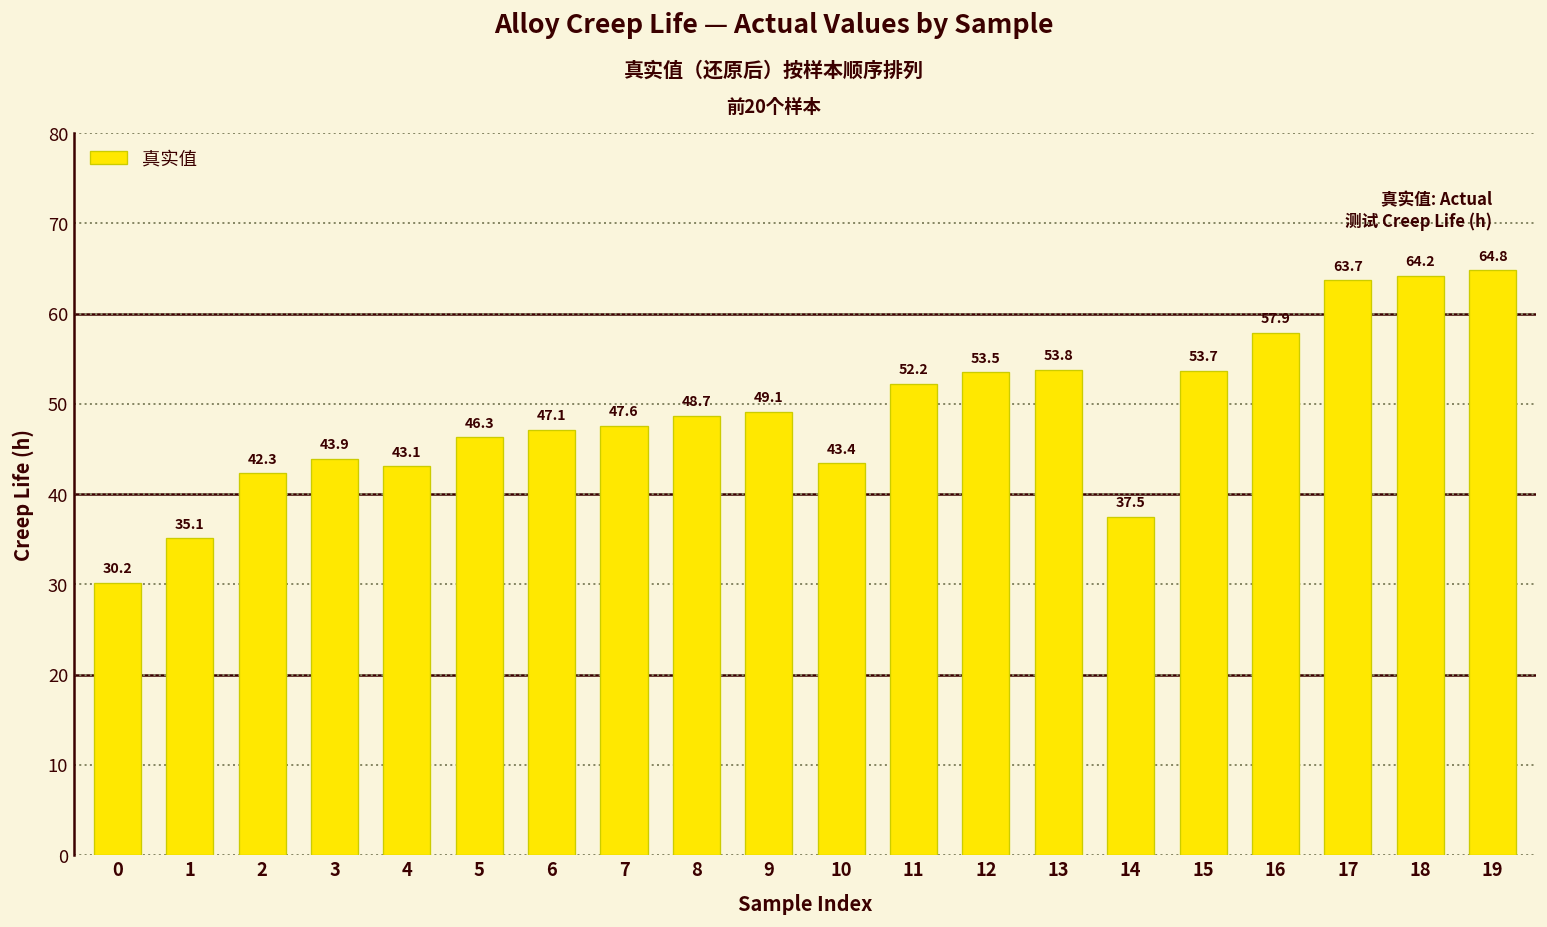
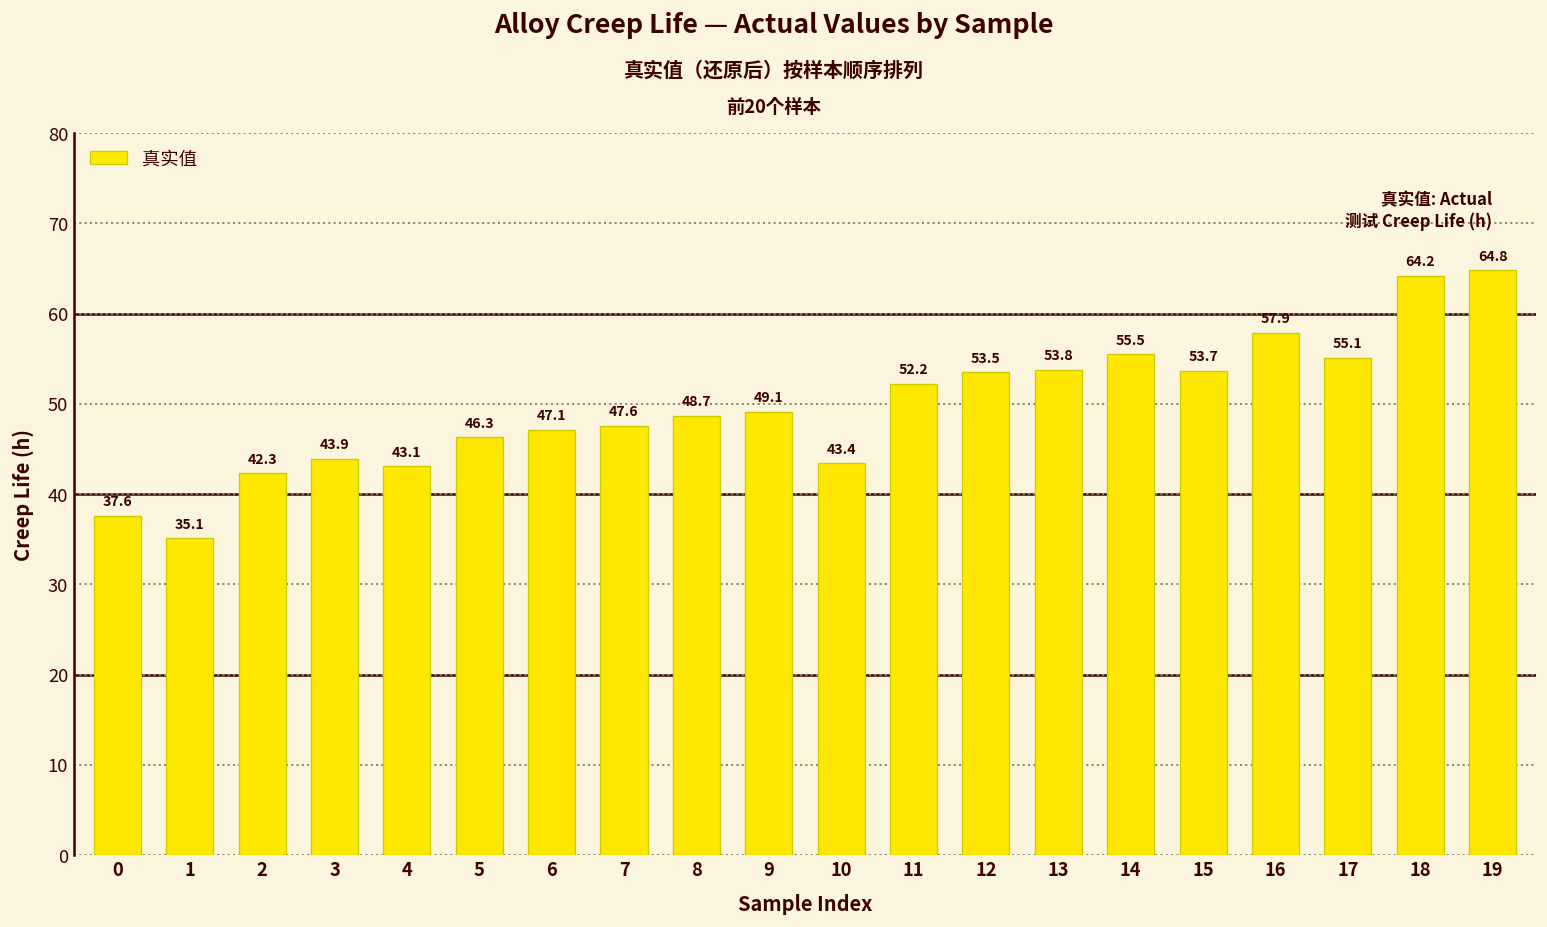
  {
-   "0": 30.2,
+   "0": 37.6,
    "1": 35.1,
    "2": 42.3,
    "3": 43.9,
    "4": 43.1,
    "5": 46.3,
    "6": 47.1,
    "7": 47.6,
    "8": 48.7,
    "9": 49.1,
    "10": 43.4,
    "11": 52.2,
    "12": 53.5,
    "13": 53.8,
-   "14": 37.5,
+   "14": 55.5,
    "15": 53.7,
    "16": 57.9,
-   "17": 63.7,
+   "17": 55.1,
    "18": 64.2,
    "19": 64.8
  }
